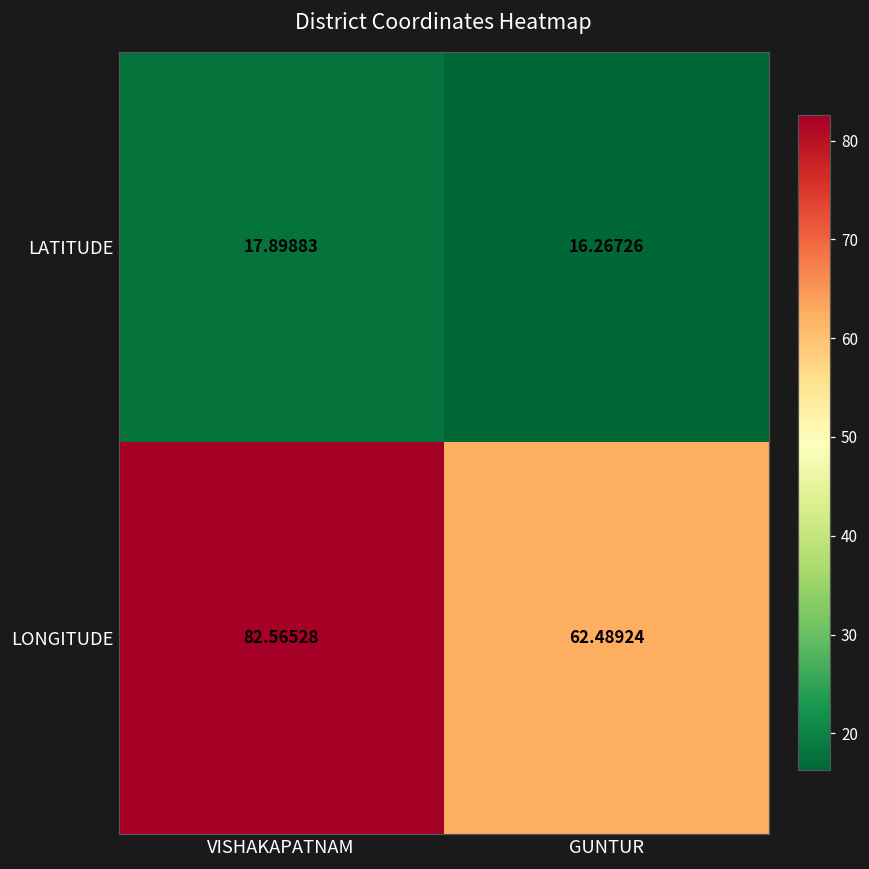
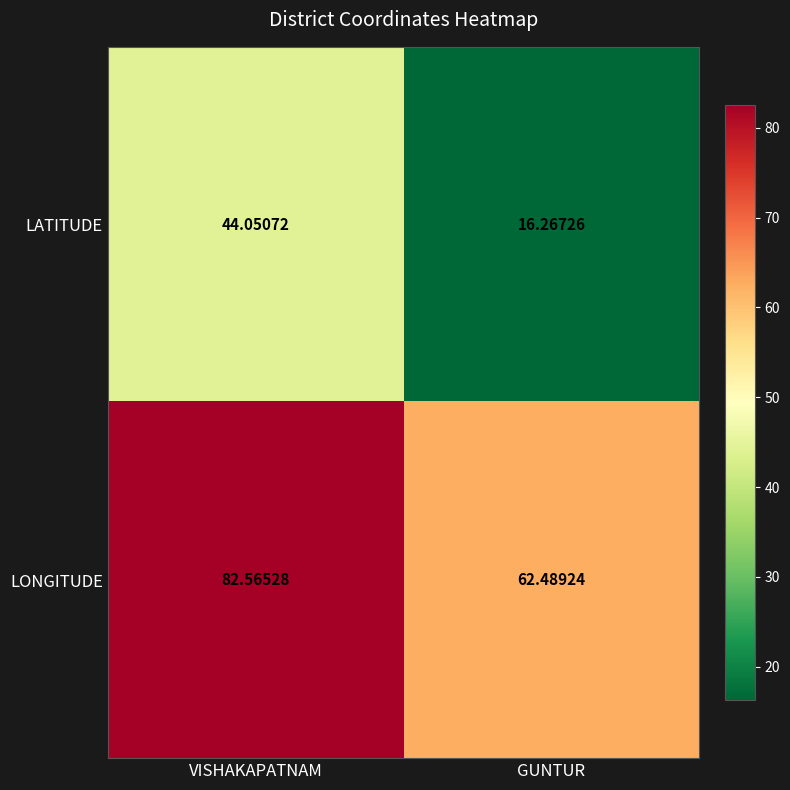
  {
    "LATITUDE": {
-     "VISHAKAPATNAM": 17.89883,
+     "VISHAKAPATNAM": 44.05072,
      "GUNTUR": 16.26726
    },
    "LONGITUDE": {
      "VISHAKAPATNAM": 82.56528,
      "GUNTUR": 62.48924
    }
  }
